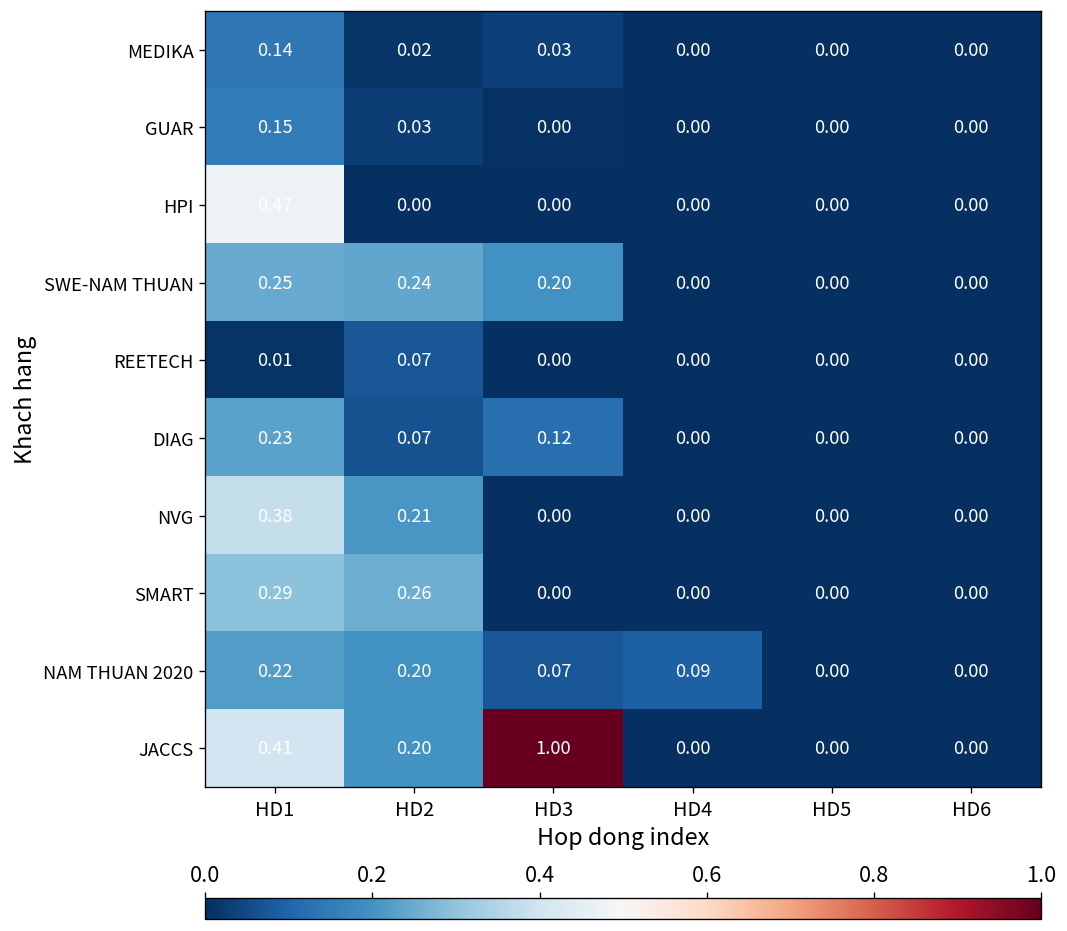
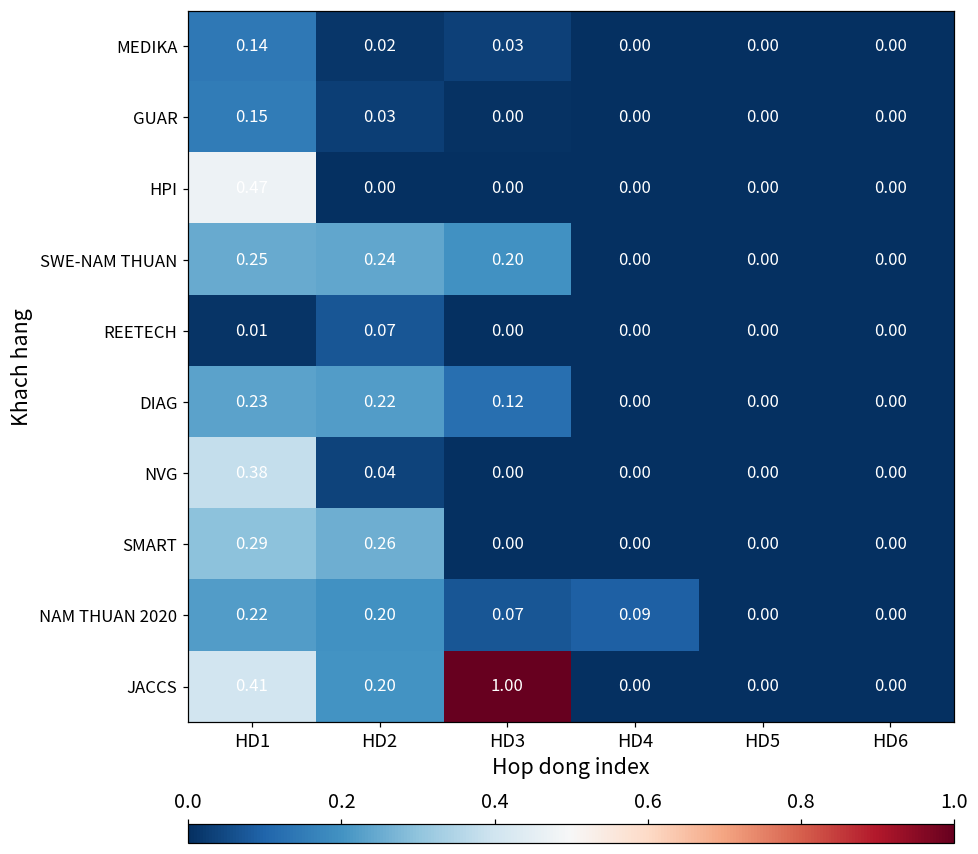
  {
    "MEDIKA": {
      "HD1": 0.14,
      "HD2": 0.02,
      "HD3": 0.03,
      "HD4": 0.00,
      "HD5": 0.00,
      "HD6": 0.00
    },
    "GUAR": {
      "HD1": 0.15,
      "HD2": 0.03,
      "HD3": 0.00,
      "HD4": 0.00,
      "HD5": 0.00,
      "HD6": 0.00
    },
    "HPI": {
      "HD2": 0.00,
      "HD3": 0.00,
      "HD4": 0.00,
      "HD5": 0.00,
      "HD6": 0.00
    },
    "SWE-NAM THUAN": {
      "HD1": 0.25,
      "HD2": 0.24,
      "HD3": 0.20,
      "HD4": 0.00,
      "HD5": 0.00,
      "HD6": 0.00
    },
    "REETECH": {
      "HD1": 0.01,
      "HD2": 0.07,
      "HD3": 0.00,
      "HD4": 0.00,
      "HD5": 0.00,
      "HD6": 0.00
    },
    "DIAG": {
      "HD1": 0.23,
-     "HD2": 0.07,
+     "HD2": 0.22,
      "HD3": 0.12,
      "HD4": 0.00,
      "HD5": 0.00,
      "HD6": 0.00
    },
    "NVG": {
      "HD1": 0.38,
-     "HD2": 0.21,
+     "HD2": 0.04,
      "HD3": 0.00,
      "HD4": 0.00,
      "HD5": 0.00,
      "HD6": 0.00
    },
    "SMART": {
      "HD1": 0.29,
      "HD2": 0.26,
      "HD3": 0.00,
      "HD4": 0.00,
      "HD5": 0.00,
      "HD6": 0.00
    },
    "NAM THUAN 2020": {
      "HD1": 0.22,
      "HD2": 0.20,
      "HD3": 0.07,
      "HD4": 0.09,
      "HD5": 0.00,
      "HD6": 0.00
    },
    "JACCS": {
      "HD2": 0.20,
      "HD3": 1.00,
      "HD4": 0.00,
      "HD5": 0.00,
      "HD6": 0.00
    }
  }
